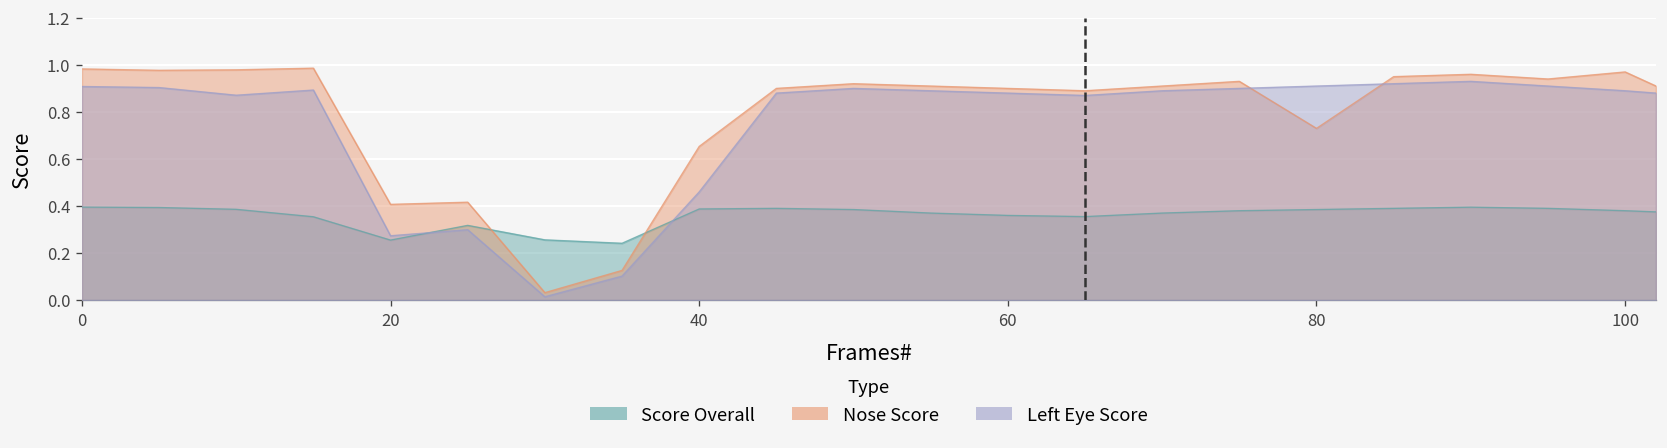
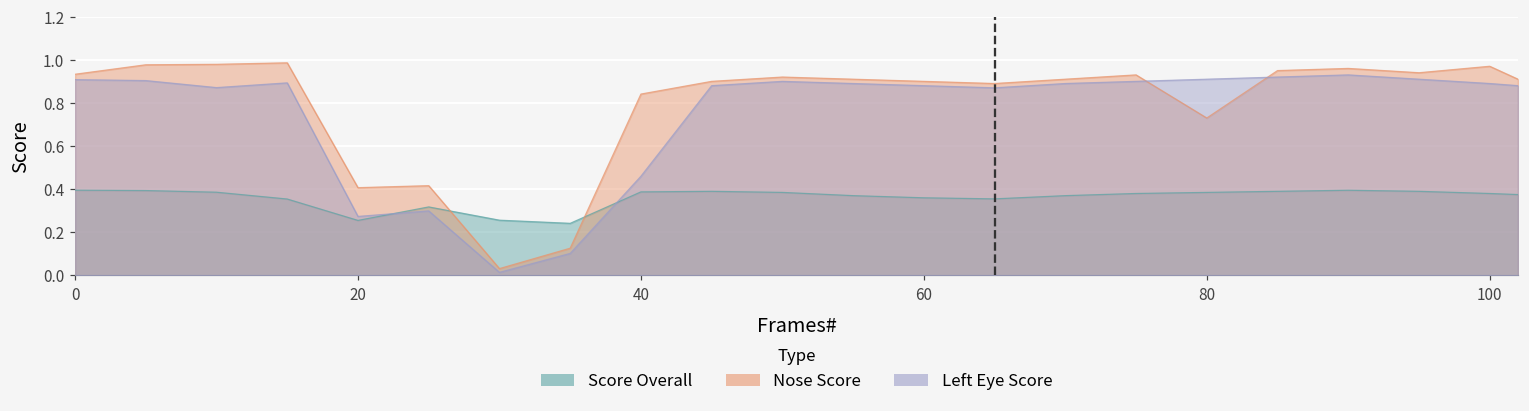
  {
    "Nose Score": {
-     "0": 0.98,
+     "0": 0.93,
      "20": 0.41,
-     "40": 0.65,
+     "40": 0.84,
      "60": 0.90,
      "80": 0.73,
      "100": 0.97
    }
  }
